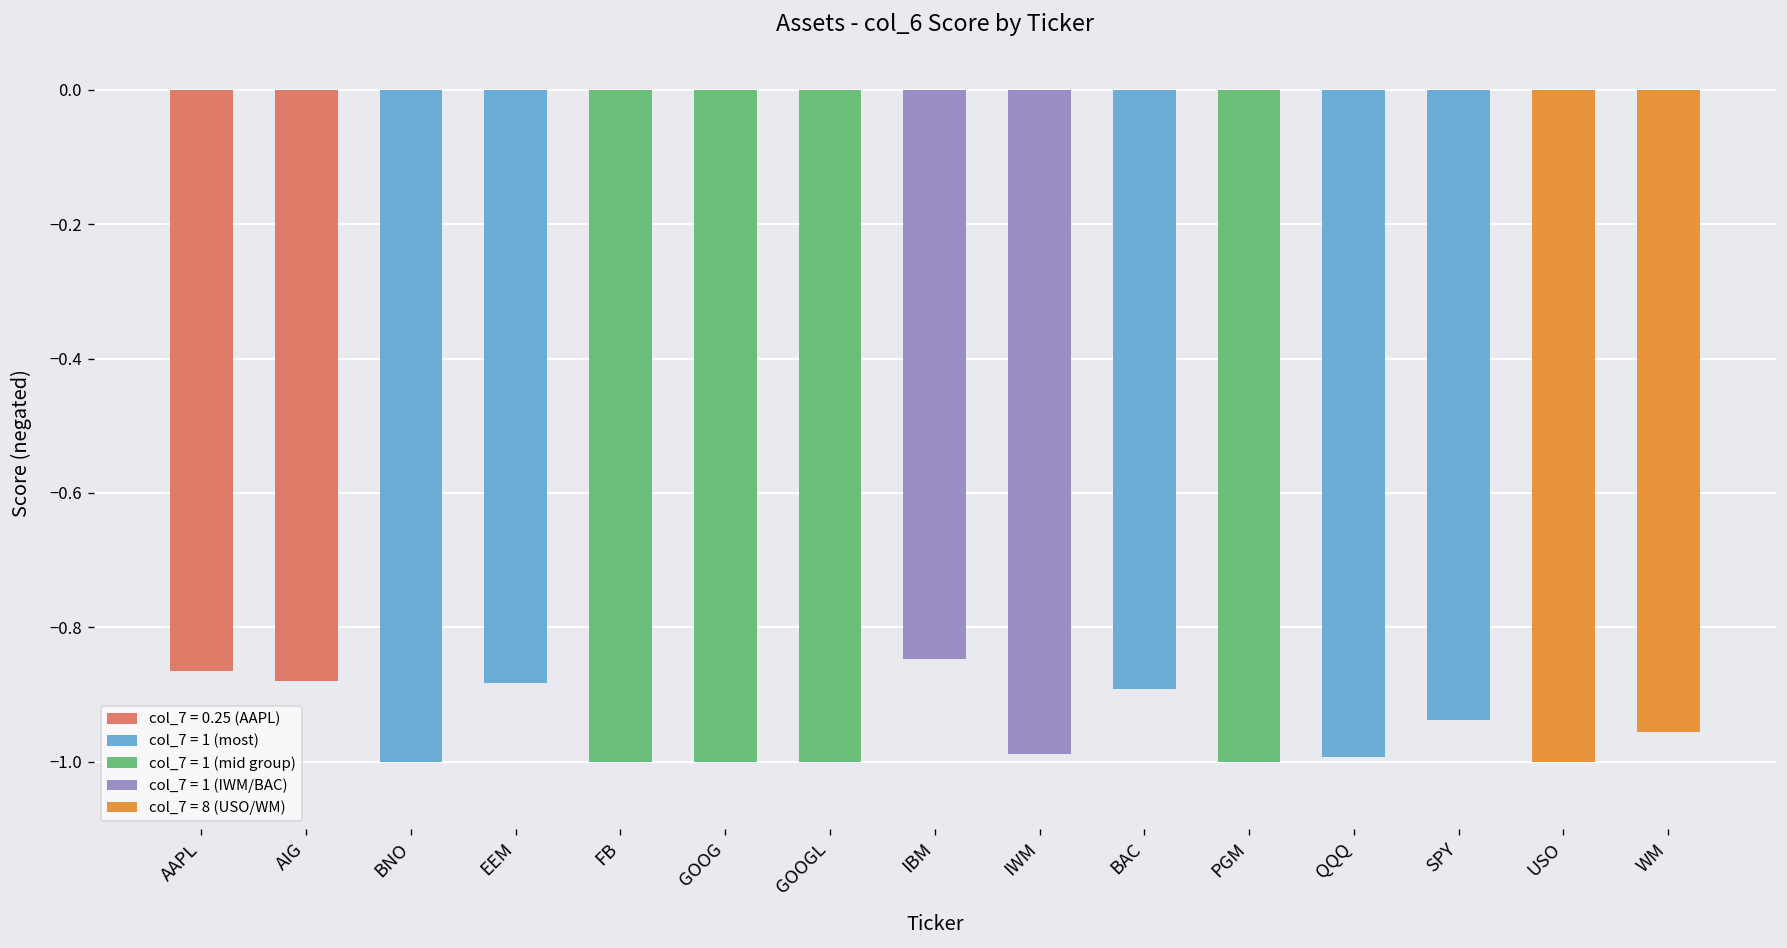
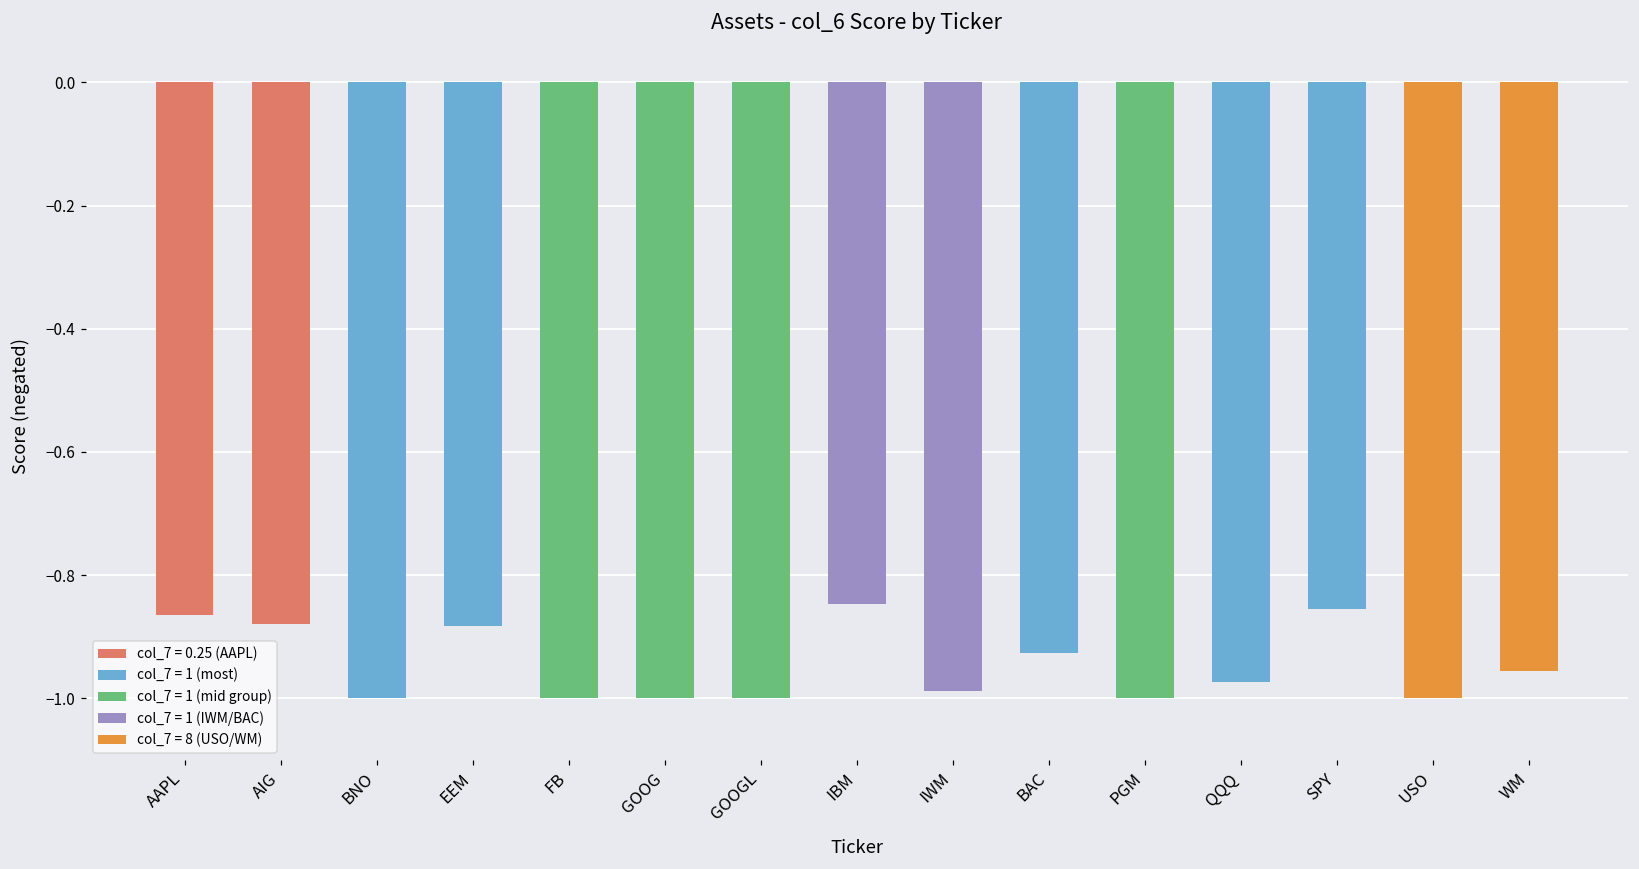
  {
    "AAPL": -0.86,
    "AIG": -0.88,
    "BNO": -1.00,
    "EEM": -0.88,
    "FB": -1.00,
    "GOOG": -1.00,
    "GOOGL": -1.00,
    "IBM": -0.85,
    "IWM": -0.99,
-   "BAC": -0.89,
+   "BAC": -0.93,
    "PGM": -1.00,
-   "QQQ": -0.99,
-   "SPY": -0.94,
+   "QQQ": -0.97,
+   "SPY": -0.85,
    "USO": -1.00,
    "WM": -0.96
  }
